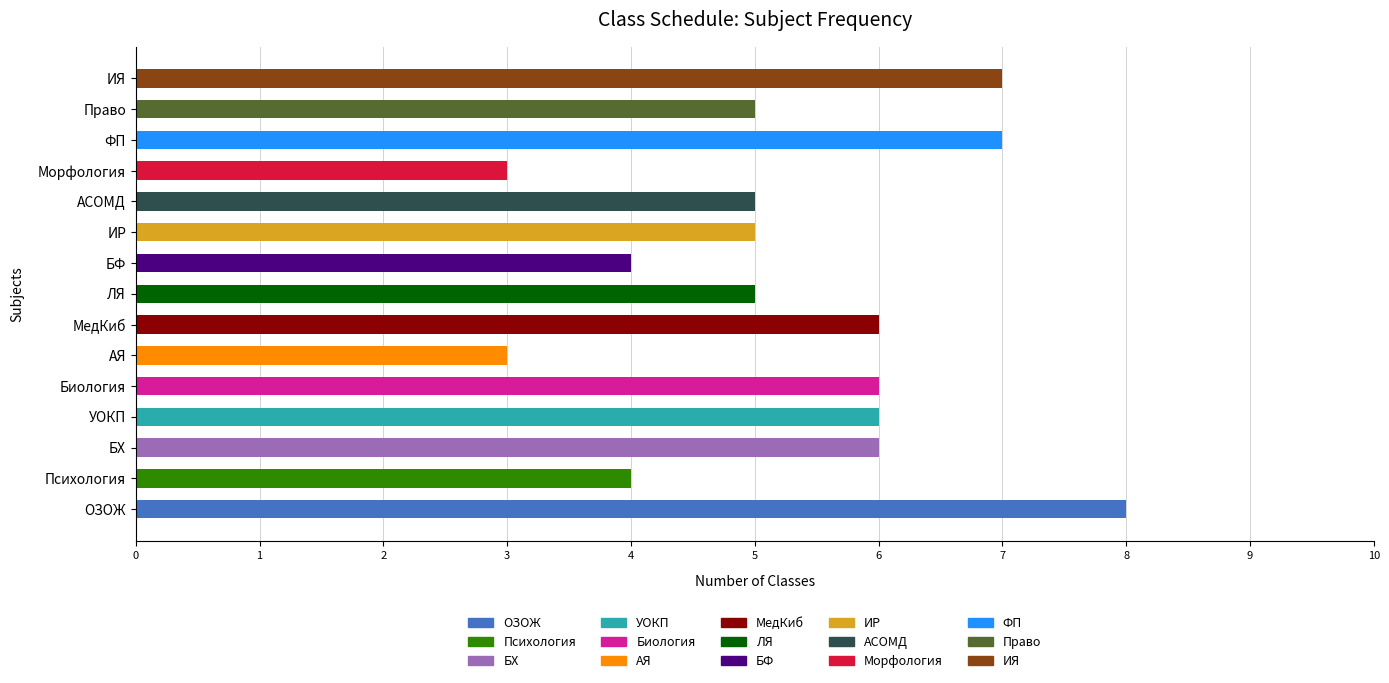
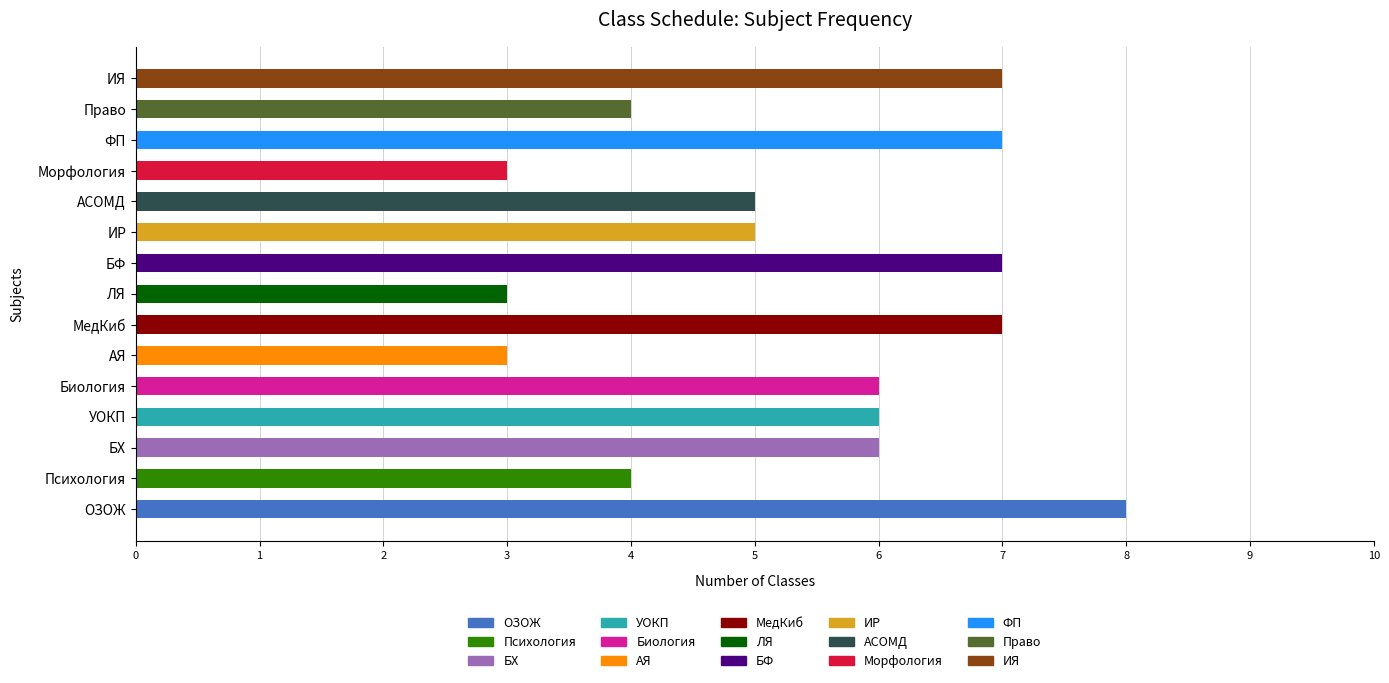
  {
    "ИЯ": 7,
-   "Право": 5,
+   "Право": 4,
    "ФП": 7,
    "Морфология": 3,
    "АСОМД": 5,
    "ИР": 5,
-   "БФ": 4,
-   "ЛЯ": 5,
-   "МедКиб": 6,
+   "БФ": 7,
+   "ЛЯ": 3,
+   "МедКиб": 7,
    "АЯ": 3,
    "Биология": 6,
    "УОКП": 6,
    "БХ": 6,
    "Психология": 4,
    "ОЗОЖ": 8
  }
